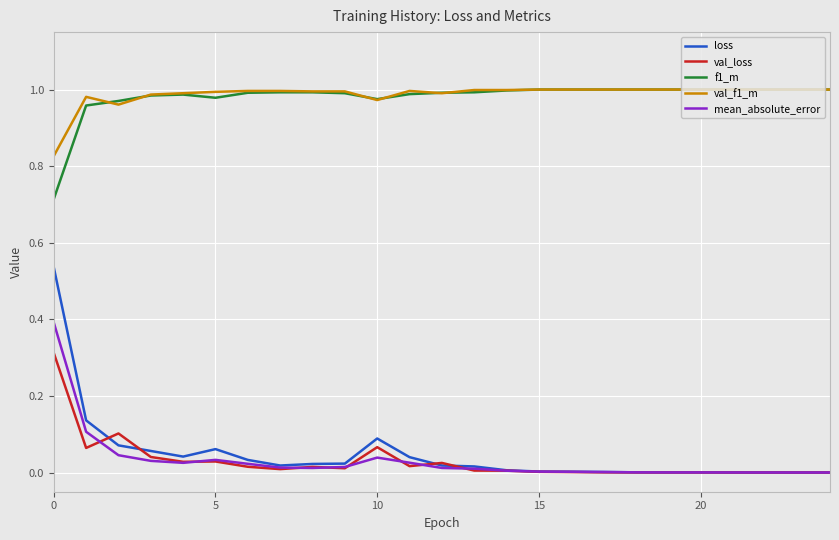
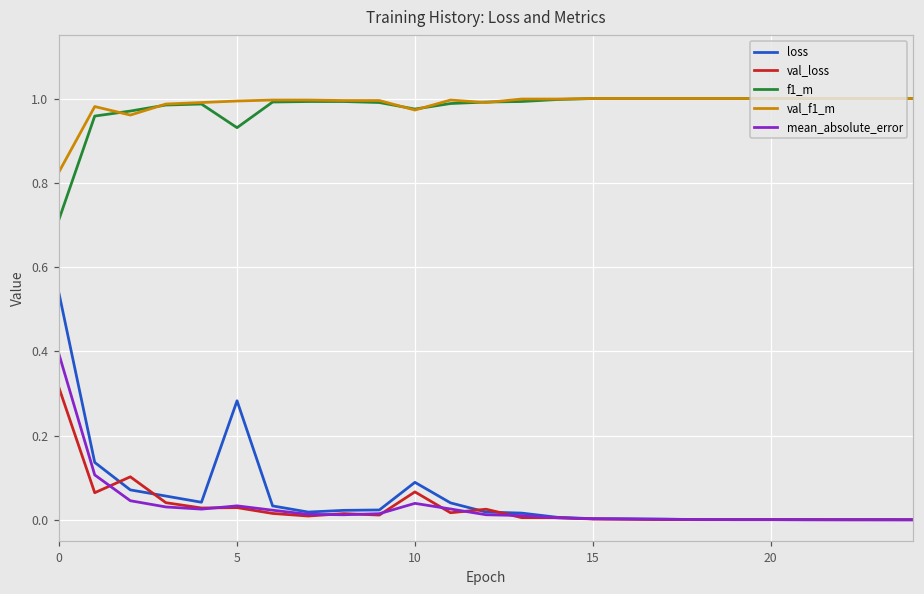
  {
    "loss": {
      "0": 0.54,
-     "5": 0.06,
+     "5": 0.28,
      "10": 0.09
    },
    "val_loss": {
      "0": 0.31,
      "10": 0.07
    },
    "f1_m": {
      "0": 0.71,
-     "5": 0.98
+     "5": 0.93
    },
    "val_f1_m": {
      "0": 0.83,
      "5": 0.99
    },
    "mean_absolute_error": {
      "0": 0.39,
      "10": 0.04
    }
  }
